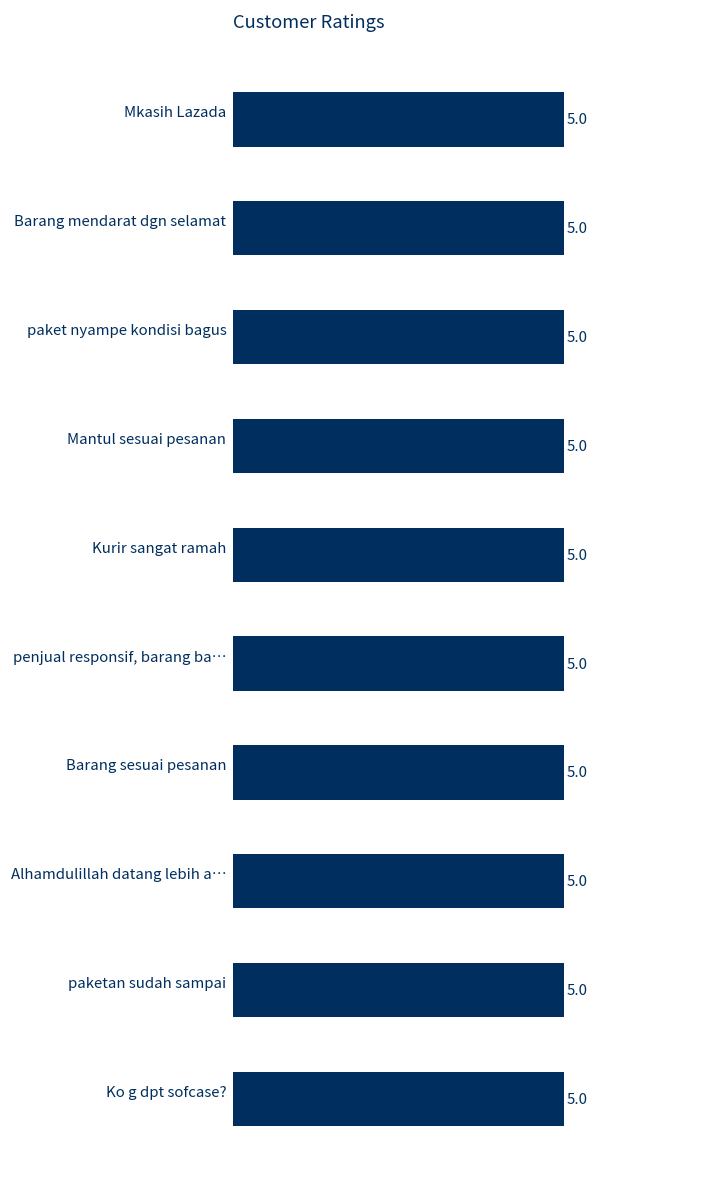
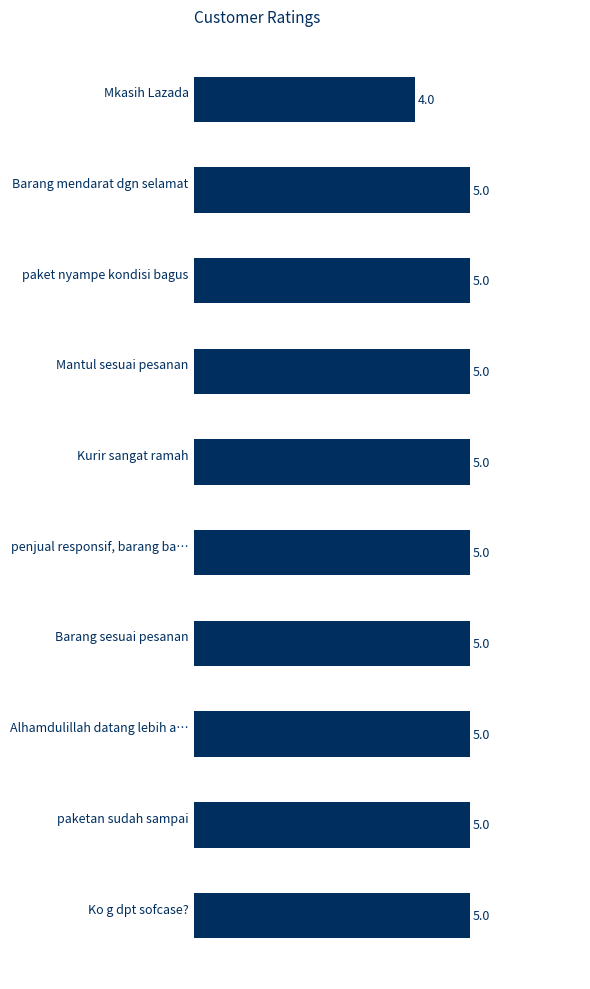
  {
-   "Mkasih Lazada": 5.0,
+   "Mkasih Lazada": 4.0,
    "Barang mendarat dgn selamat": 5.0,
    "paket nyampe kondisi bagus": 5.0,
    "Mantul sesuai pesanan": 5.0,
    "Kurir sangat ramah": 5.0,
    "penjual responsif, barang ba…": 5.0,
    "Barang sesuai pesanan": 5.0,
    "Alhamdulillah datang lebih a…": 5.0,
    "paketan sudah sampai": 5.0,
    "Ko g dpt sofcase?": 5.0
  }
